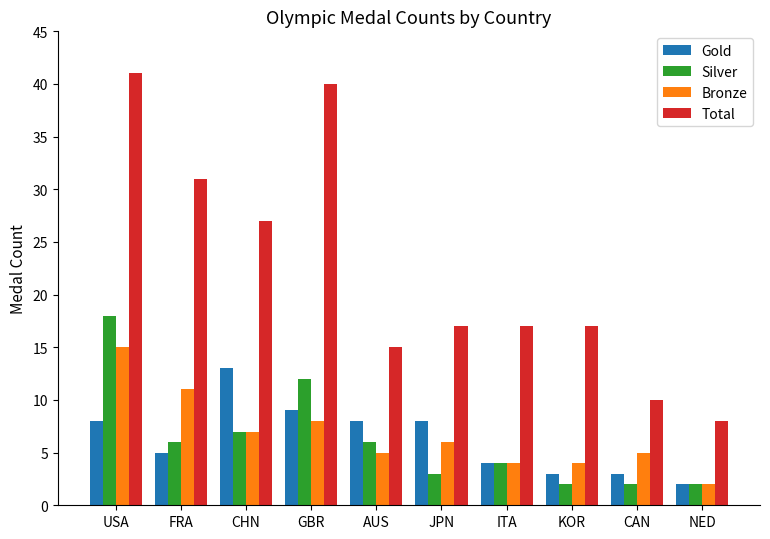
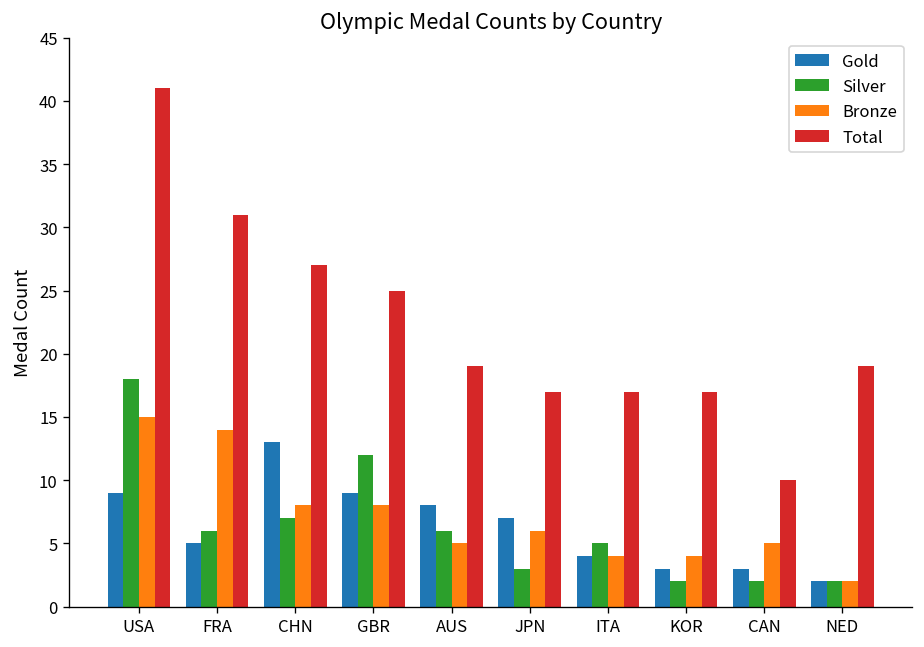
  {
    "Gold": {
-     "USA": 8,
+     "USA": 9,
      "FRA": 5,
      "CHN": 13,
      "GBR": 9,
      "AUS": 8,
-     "JPN": 8,
+     "JPN": 7,
      "ITA": 4,
      "KOR": 3,
      "CAN": 3,
      "NED": 2
    },
    "Silver": {
      "USA": 18,
      "FRA": 6,
      "CHN": 7,
      "GBR": 12,
      "AUS": 6,
      "JPN": 3,
-     "ITA": 4,
+     "ITA": 5,
      "KOR": 2,
      "CAN": 2,
      "NED": 2
    },
    "Bronze": {
      "USA": 15,
-     "FRA": 11,
-     "CHN": 7,
+     "FRA": 14,
+     "CHN": 8,
      "GBR": 8,
      "AUS": 5,
      "JPN": 6,
      "ITA": 4,
      "KOR": 4,
      "CAN": 5,
      "NED": 2
    },
    "Total": {
      "USA": 41,
      "FRA": 31,
      "CHN": 27,
-     "GBR": 40,
-     "AUS": 15,
+     "GBR": 25,
+     "AUS": 19,
      "JPN": 17,
      "ITA": 17,
      "KOR": 17,
      "CAN": 10,
-     "NED": 8
+     "NED": 19
    }
  }
